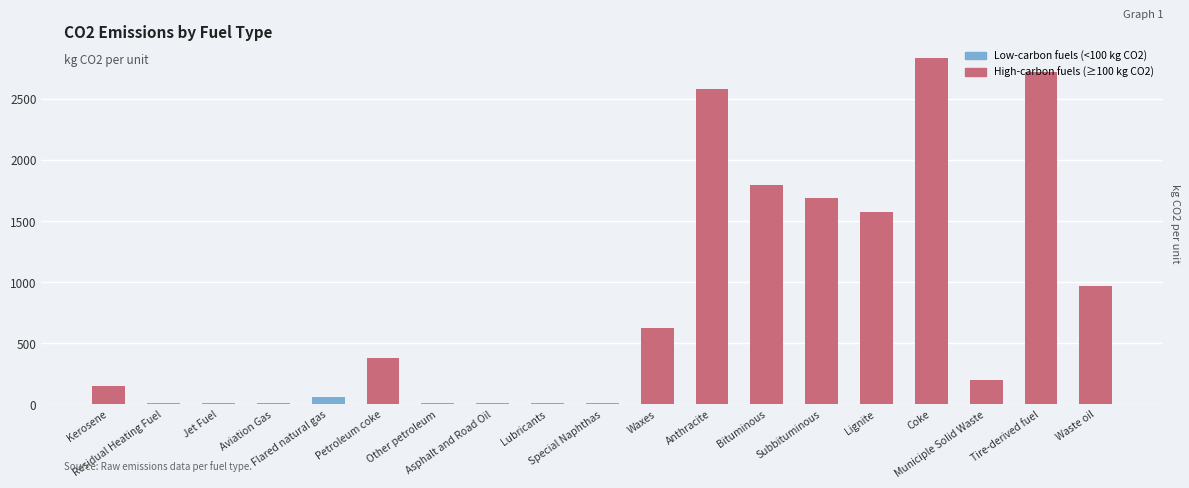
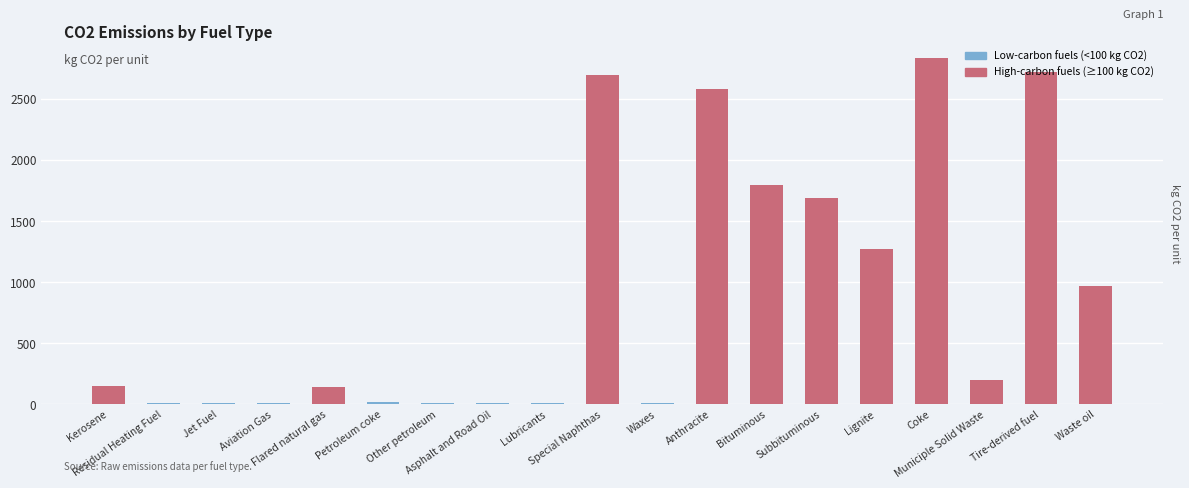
  {
    "Kerosene": 150,
-   "Flared natural gas": 50,
-   "Petroleum coke": 370,
-   "Special Naphthas": 10,
-   "Waxes": 630,
+   "Flared natural gas": 140,
+   "Petroleum coke": 10,
+   "Special Naphthas": 2690,
+   "Waxes": 10,
    "Anthracite": 2580,
    "Bituminous": 1800,
    "Subbituminous": 1690,
-   "Lignite": 1570,
+   "Lignite": 1270,
    "Coke": 2830,
    "Municiple Solid Waste": 200,
    "Tire-derived fuel": 2720,
    "Waste oil": 960
  }
